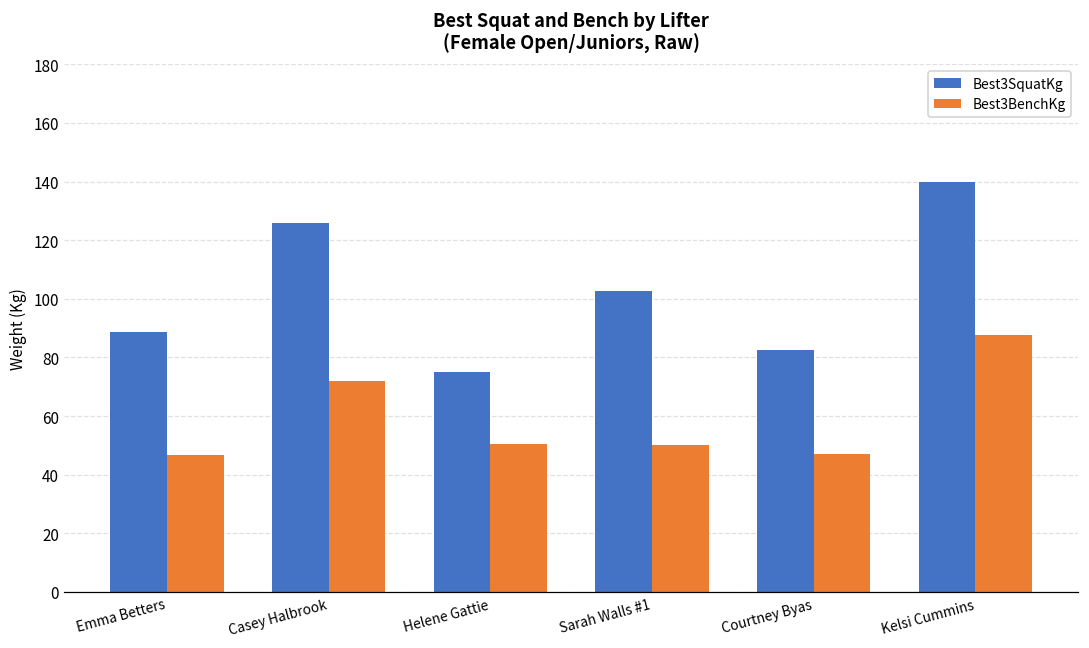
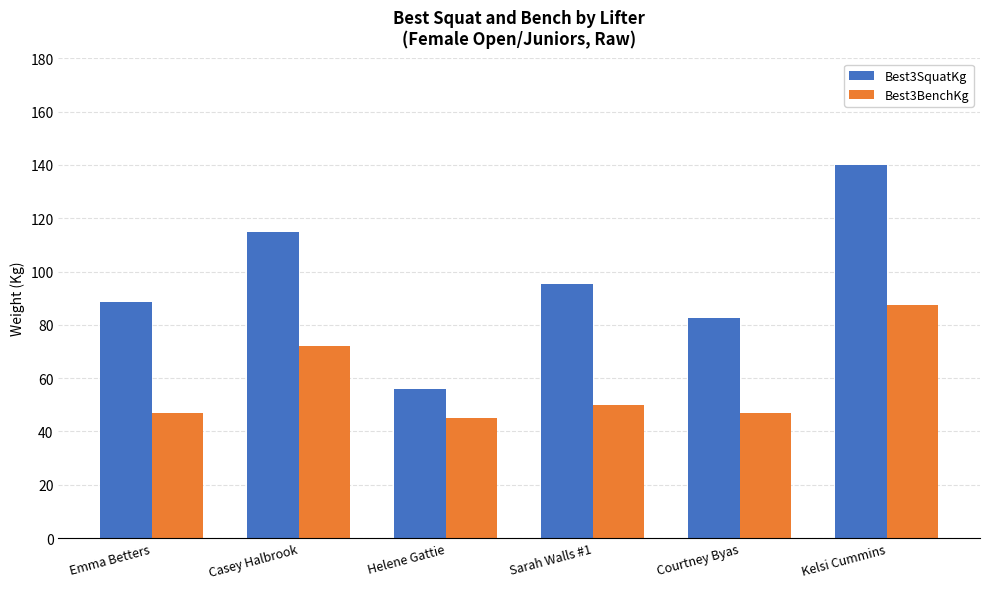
  {
    "Best3SquatKg": {
      "Emma Betters": 89,
-     "Casey Halbrook": 126,
-     "Helene Gattie": 75,
-     "Sarah Walls #1": 103,
+     "Casey Halbrook": 115,
+     "Helene Gattie": 56,
+     "Sarah Walls #1": 95,
      "Courtney Byas": 83,
      "Kelsi Cummins": 140
    },
    "Best3BenchKg": {
      "Emma Betters": 47,
      "Casey Halbrook": 72,
-     "Helene Gattie": 50,
+     "Helene Gattie": 45,
      "Sarah Walls #1": 50,
      "Courtney Byas": 47,
      "Kelsi Cummins": 88
    }
  }
